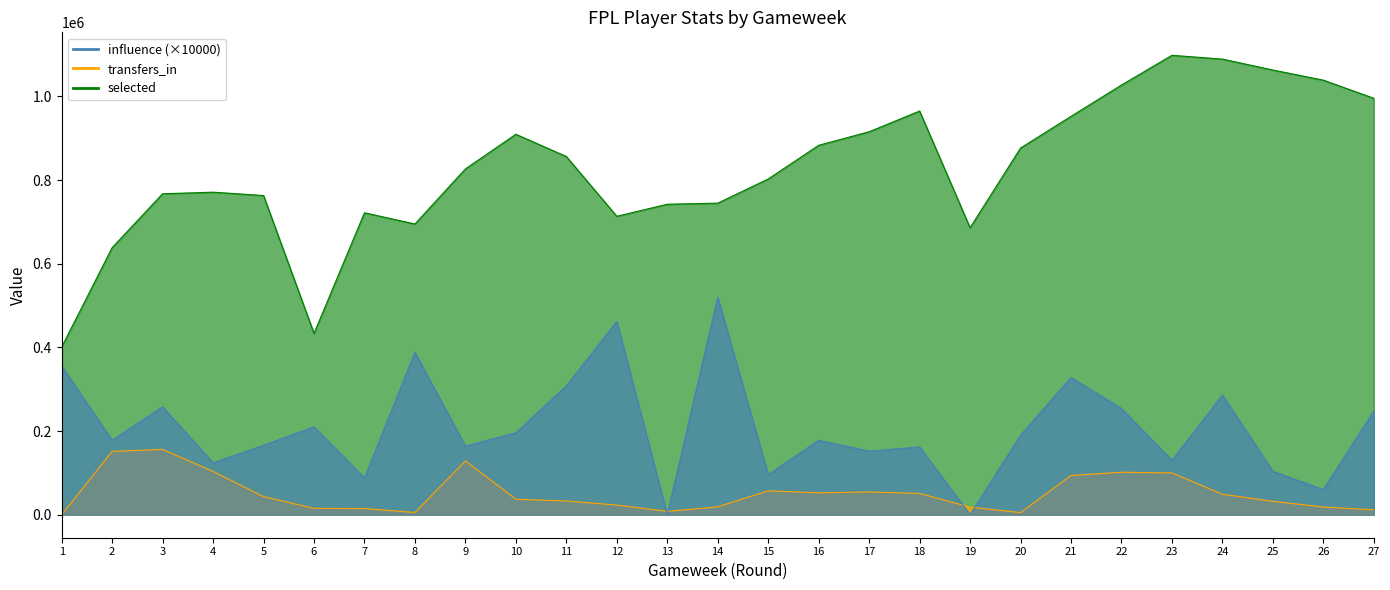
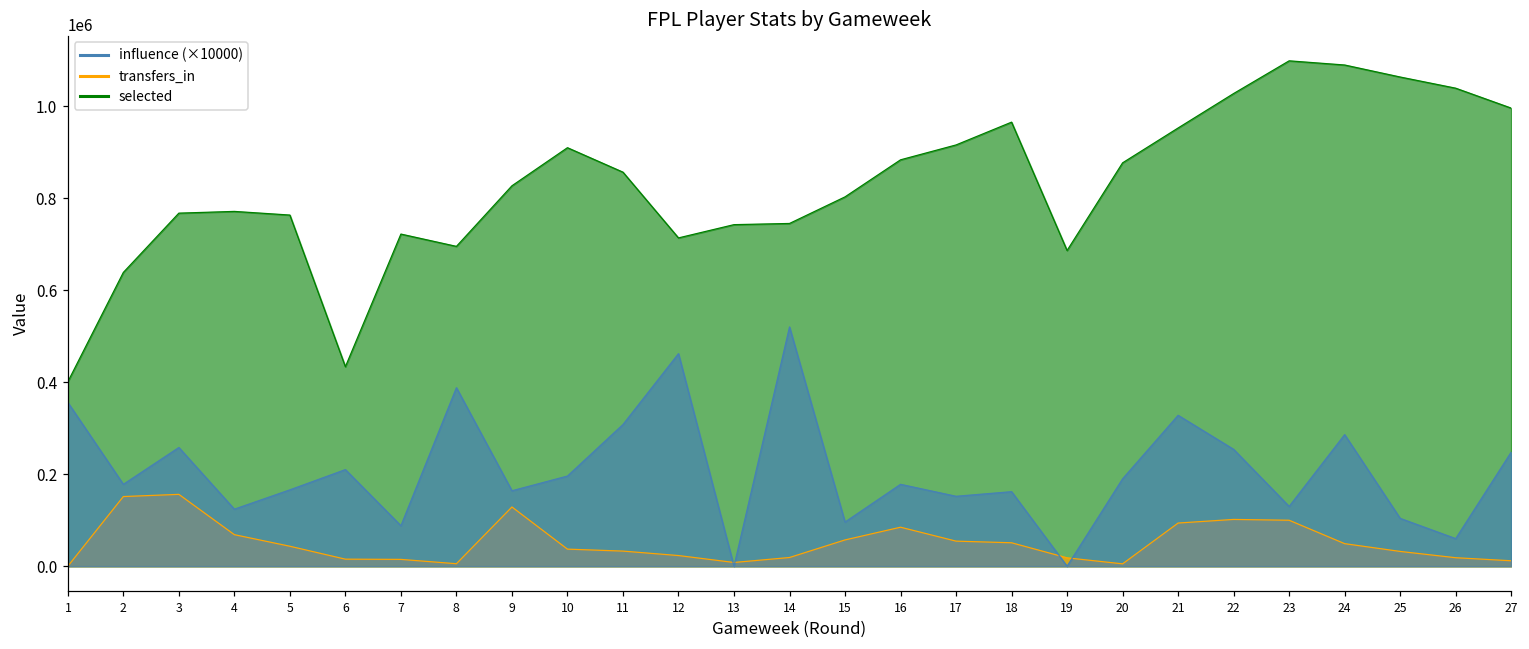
  {
    "selected": {
      "1": 400000,
      "2": 640000,
      "3": 770000,
      "4": 770000,
      "5": 760000,
      "6": 430000,
      "7": 720000,
      "8": 700000,
      "9": 830000,
      "10": 910000,
      "11": 860000,
      "12": 710000,
      "13": 740000,
      "14": 740000,
      "15": 800000,
      "16": 880000,
      "17": 920000,
      "18": 970000,
      "19": 690000,
      "20": 880000,
      "21": 950000,
      "22": 1030000,
      "23": 1100000,
      "24": 1090000,
      "25": 1060000,
      "26": 1040000,
      "27": 1000000
    },
    "transfers_in": {
      "1": 0,
      "2": 150000,
      "3": 160000,
-     "4": 100000,
+     "4": 70000,
      "5": 40000,
      "6": 20000,
      "7": 10000,
      "8": 10000,
      "9": 130000,
      "10": 40000,
      "11": 30000,
      "12": 20000,
      "13": 10000,
      "14": 20000,
      "15": 60000,
-     "16": 50000,
+     "16": 80000,
      "17": 50000,
      "18": 50000,
      "19": 20000,
      "20": 10000,
      "21": 90000,
      "22": 100000,
      "23": 100000,
      "24": 50000,
      "25": 30000,
      "26": 20000,
      "27": 10000
    },
    "influence (×10000)": {
      "1": 360000,
      "2": 180000,
      "3": 260000,
      "4": 120000,
      "5": 170000,
      "6": 210000,
      "7": 90000,
      "8": 390000,
      "9": 160000,
      "10": 200000,
      "11": 310000,
      "12": 460000,
      "13": 0,
      "14": 520000,
      "15": 100000,
      "16": 180000,
      "17": 150000,
      "18": 160000,
      "19": 0,
      "20": 190000,
      "21": 330000,
      "22": 250000,
      "23": 130000,
      "24": 290000,
      "25": 100000,
      "26": 60000,
      "27": 250000
    }
  }
